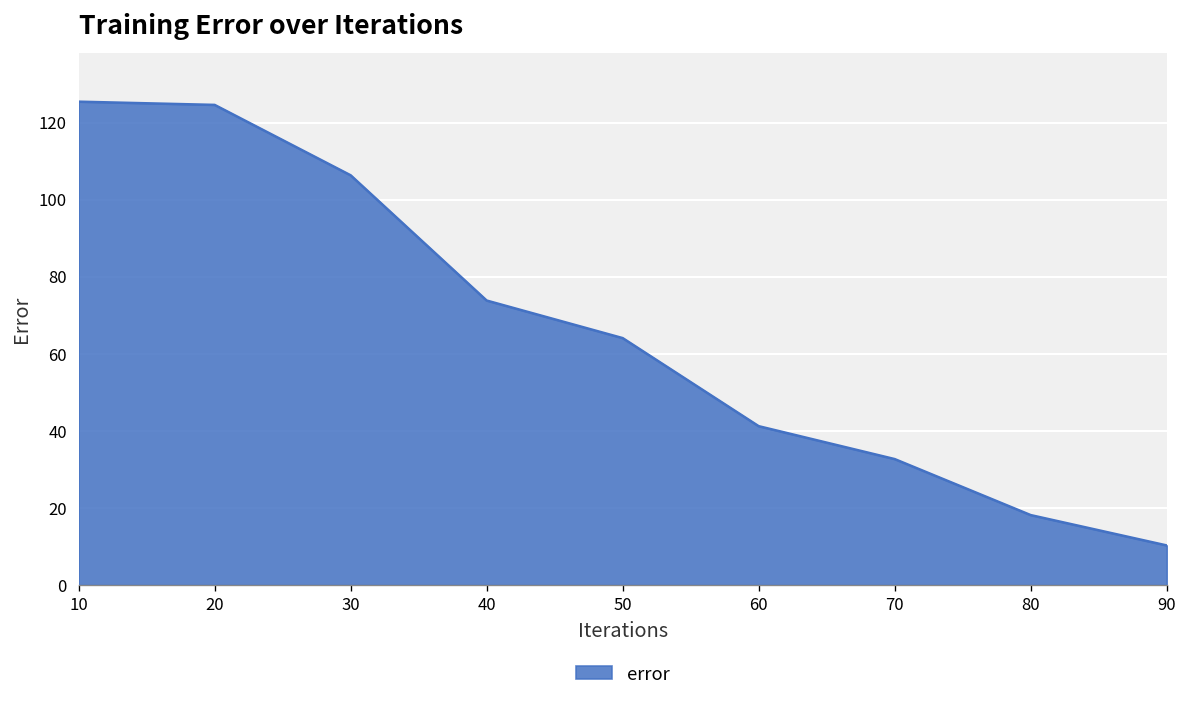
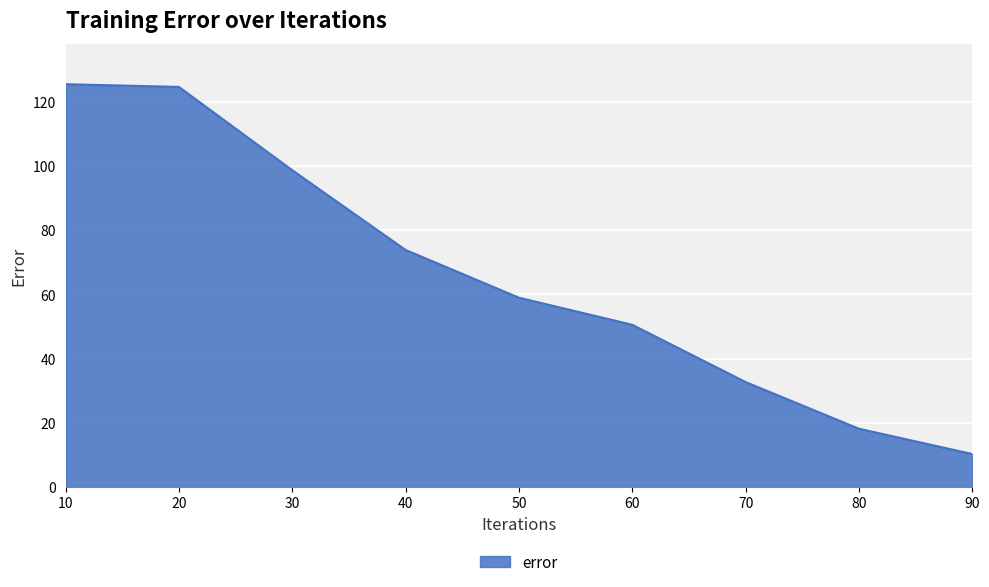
  {
    "10": 125,
    "20": 125,
-   "30": 106,
+   "30": 99,
    "40": 74,
-   "50": 64,
-   "60": 41,
+   "50": 59,
+   "60": 51,
    "70": 33,
    "80": 18,
    "90": 10
  }
